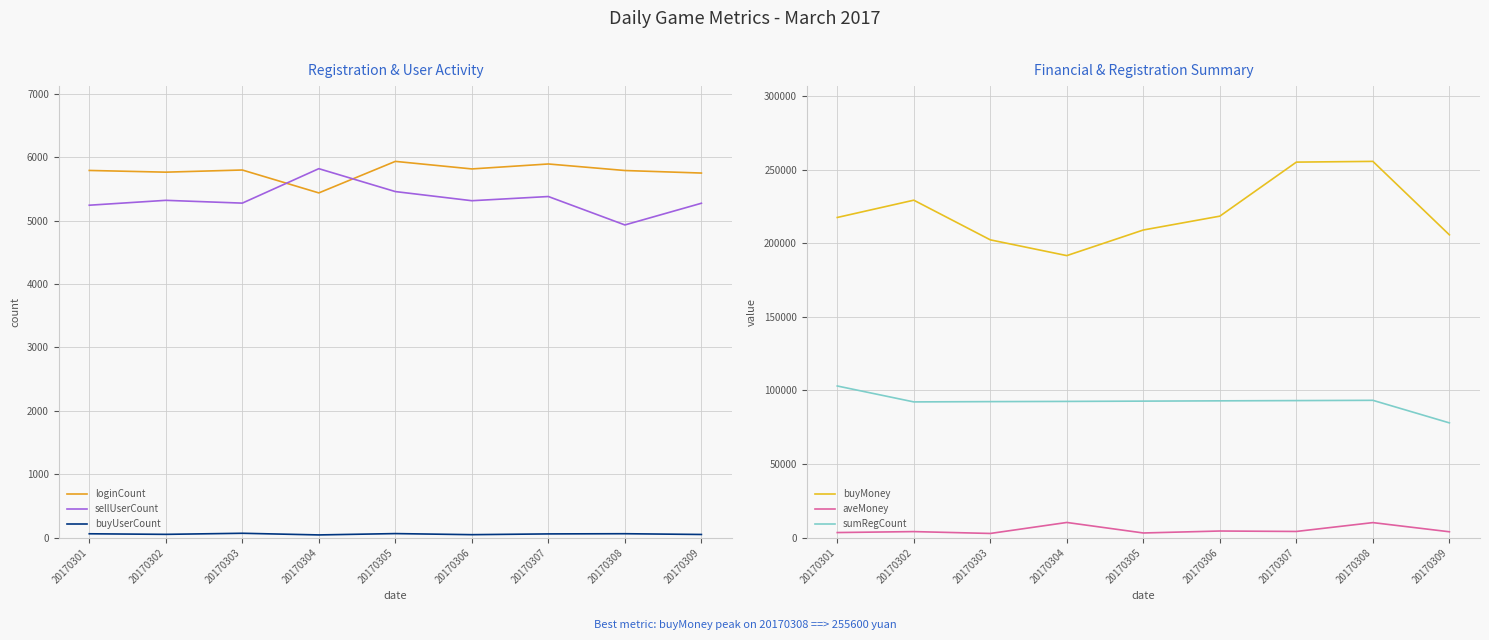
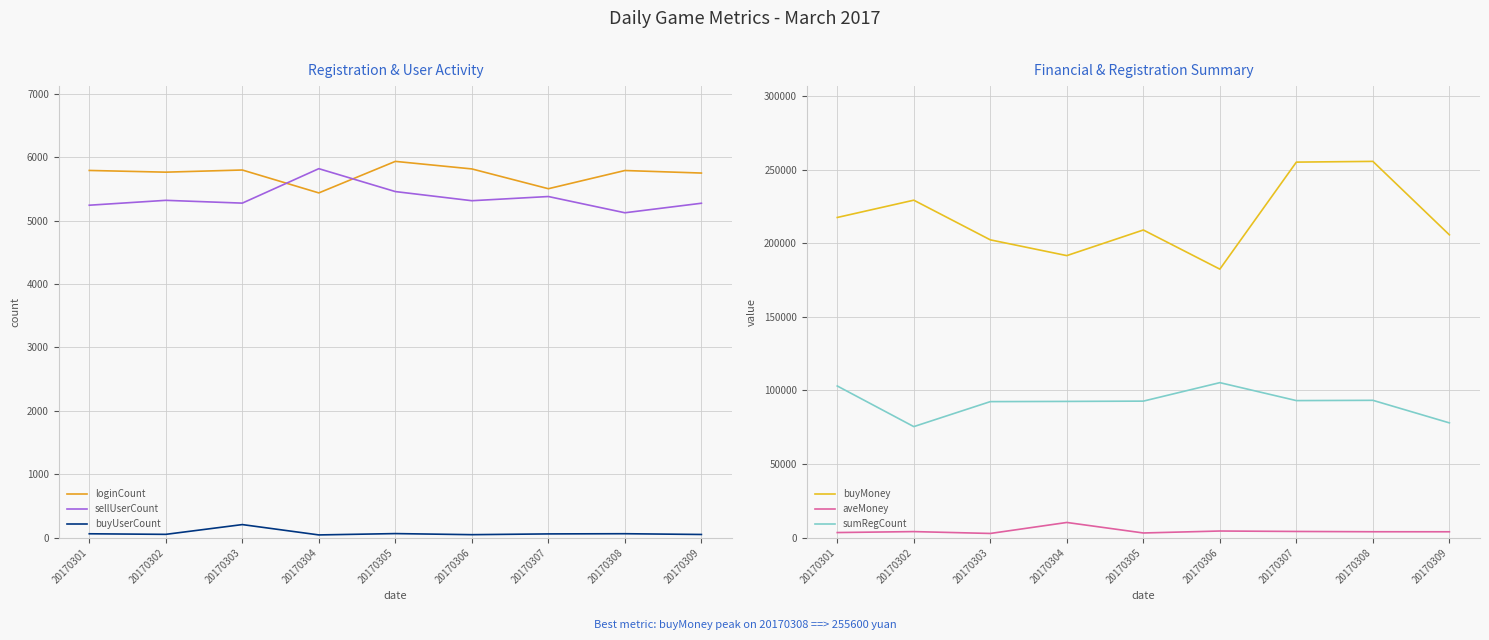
  {
    "Registration & User Activity": {
      "loginCount": {
        "20170301": 5800,
        "20170302": 5800,
        "20170303": 5800,
        "20170304": 5400,
        "20170305": 5900,
        "20170306": 5800,
-       "20170307": 5900,
+       "20170307": 5500,
        "20170308": 5800,
        "20170309": 5700
      },
      "sellUserCount": {
        "20170301": 5200,
        "20170302": 5300,
        "20170303": 5300,
        "20170304": 5800,
        "20170305": 5500,
        "20170306": 5300,
        "20170307": 5400,
-       "20170308": 4900,
+       "20170308": 5100,
        "20170309": 5300
      },
      "buyUserCount": {
        "20170301": 100,
        "20170302": 100,
-       "20170303": 100,
+       "20170303": 200,
        "20170304": 0,
        "20170305": 100,
        "20170306": 0,
        "20170307": 100,
        "20170308": 100,
        "20170309": 100
      }
    },
    "Financial & Registration Summary": {
      "buyMoney": {
        "20170301": 218000,
        "20170302": 229000,
        "20170303": 202000,
        "20170304": 192000,
        "20170305": 209000,
-       "20170306": 218000,
+       "20170306": 182000,
        "20170307": 255000,
        "20170308": 256000,
        "20170309": 206000
      },
      "aveMoney": {
        "20170301": 4000,
        "20170302": 4000,
        "20170303": 3000,
        "20170304": 10000,
        "20170305": 3000,
        "20170306": 5000,
        "20170307": 4000,
-       "20170308": 10000,
+       "20170308": 4000,
        "20170309": 4000
      },
      "sumRegCount": {
        "20170301": 103000,
-       "20170302": 92000,
+       "20170302": 75000,
        "20170303": 92000,
        "20170304": 93000,
        "20170305": 93000,
-       "20170306": 93000,
+       "20170306": 105000,
        "20170307": 93000,
        "20170308": 93000,
        "20170309": 78000
      }
    }
  }
